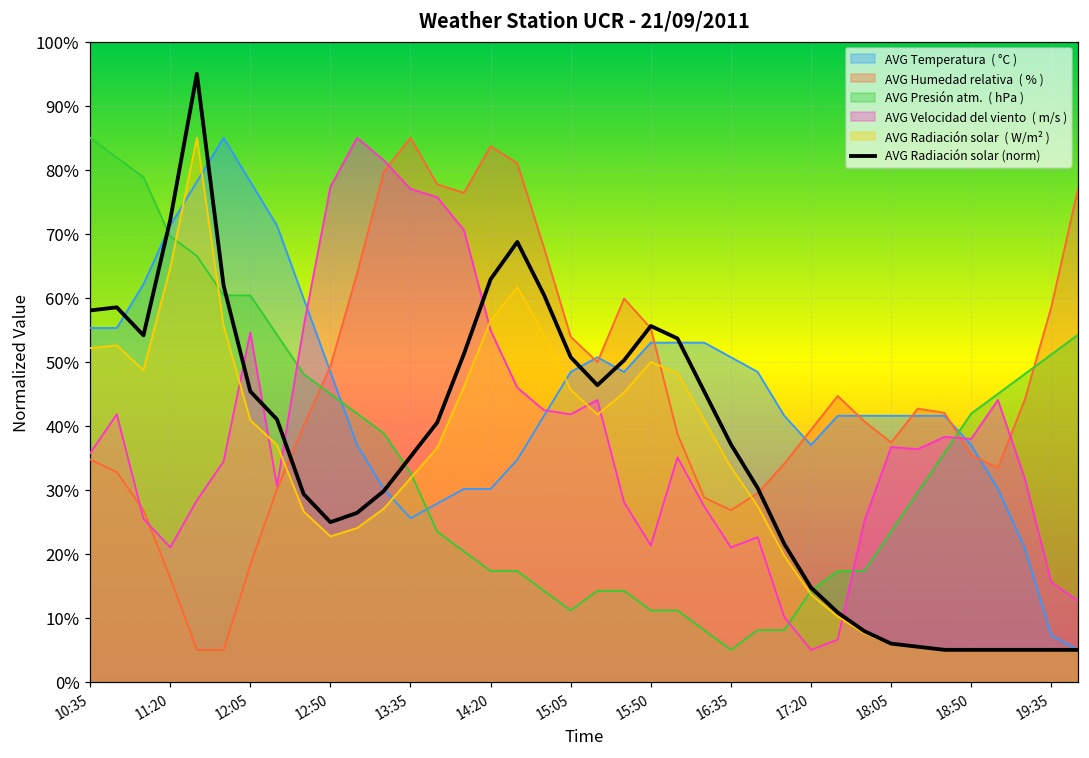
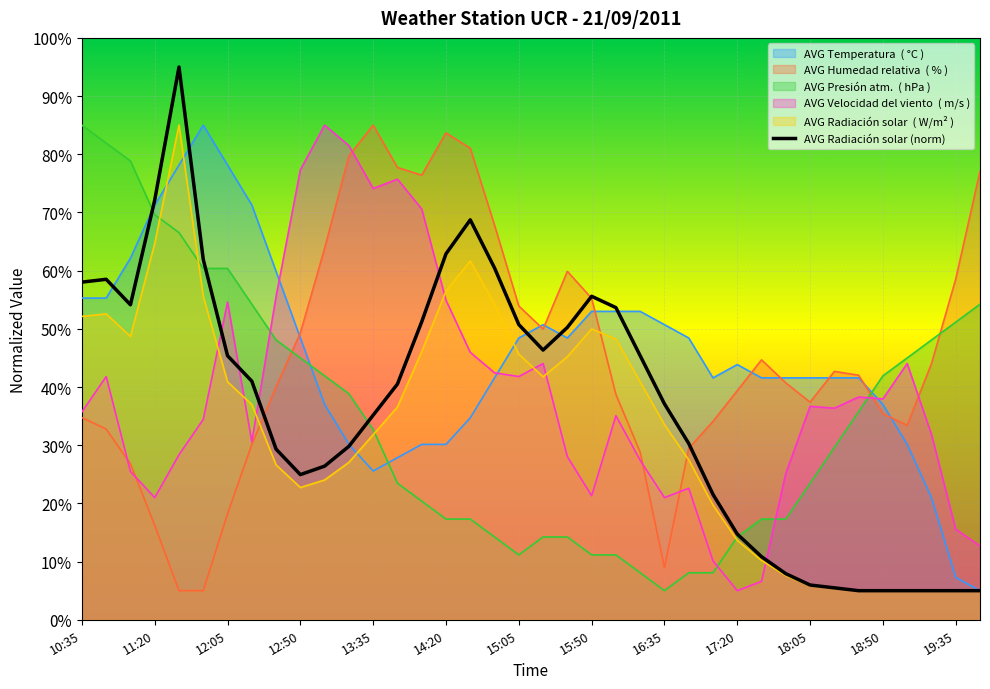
  {
    "AVG Temperatura ( °C )": {
      "10:35": "55%",
      "11:20": "71%",
      "12:05": "78%",
      "12:50": "48%",
      "13:35": "26%",
      "14:20": "30%",
      "15:05": "48%",
      "15:50": "53%",
      "16:35": "51%",
-     "17:20": "37%",
+     "17:20": "44%",
      "18:05": "42%",
      "18:50": "37%",
      "19:35": "7%"
    },
    "AVG Humedad relativa ( % )": {
      "10:35": "35%",
      "11:20": "16%",
      "12:05": "18%",
      "12:50": "49%",
      "13:35": "85%",
      "14:20": "84%",
      "15:05": "54%",
-     "16:35": "27%",
+     "16:35": "9%",
      "17:20": "39%",
      "18:05": "37%",
      "18:50": "35%",
      "19:35": "59%"
    },
    "AVG Presión atm. ( hPa )": {
      "10:35": "85%",
      "11:20": "70%",
      "12:05": "60%",
      "12:50": "45%",
      "13:35": "33%",
      "14:20": "17%",
      "15:05": "11%",
      "15:50": "11%",
      "16:35": "5%",
      "17:20": "14%",
      "18:05": "23%",
      "18:50": "42%",
      "19:35": "51%"
    },
    "AVG Velocidad del viento ( m/s )": {
      "10:35": "36%",
      "11:20": "21%",
      "12:05": "55%",
      "12:50": "77%",
-     "13:35": "77%",
+     "13:35": "74%",
      "14:20": "55%",
      "15:05": "42%",
      "15:50": "21%",
      "16:35": "21%",
      "17:20": "5%",
      "18:05": "37%",
      "18:50": "38%",
      "19:35": "16%"
    },
    "AVG Radiación solar ( W/m² )": {
      "10:35": "52%",
      "11:20": "65%",
      "12:05": "41%",
      "12:50": "23%",
      "13:35": "32%",
      "14:20": "56%",
      "15:05": "46%",
      "15:50": "50%",
      "16:35": "34%",
      "17:20": "14%"
    },
    "AVG Radiación solar (norm)": {
      "10:35": "58%",
      "11:20": "72%",
      "12:05": "45%",
      "12:50": "25%",
      "13:35": "35%",
      "14:20": "63%",
      "15:05": "51%",
      "16:35": "37%",
      "17:20": "15%"
    }
  }
